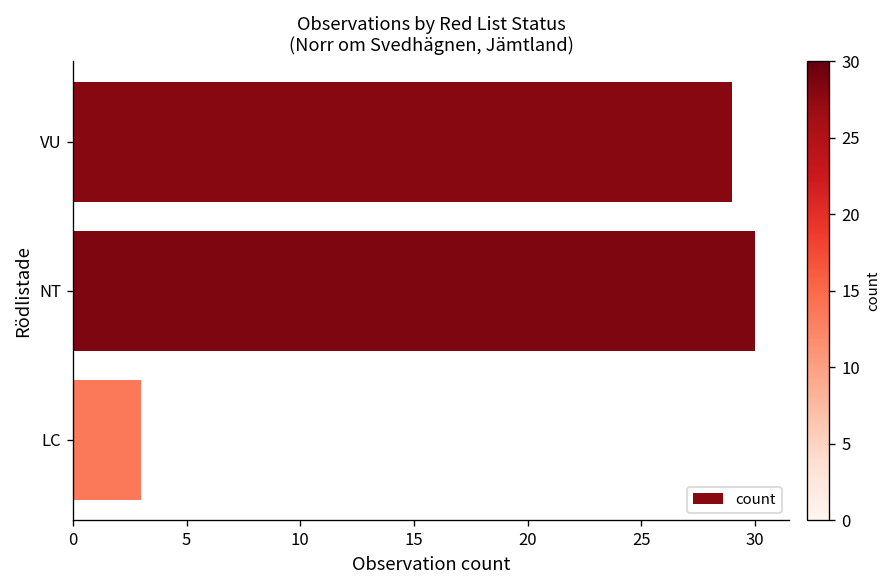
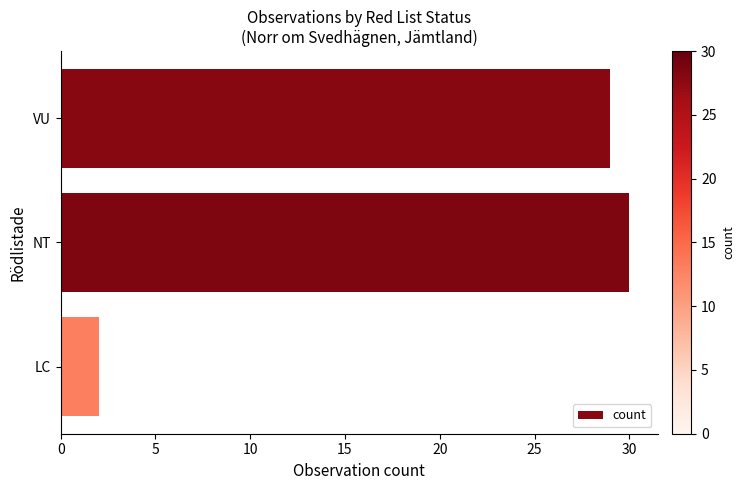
  {
    "VU": 29,
    "NT": 30,
-   "LC": 3
+   "LC": 2
  }
